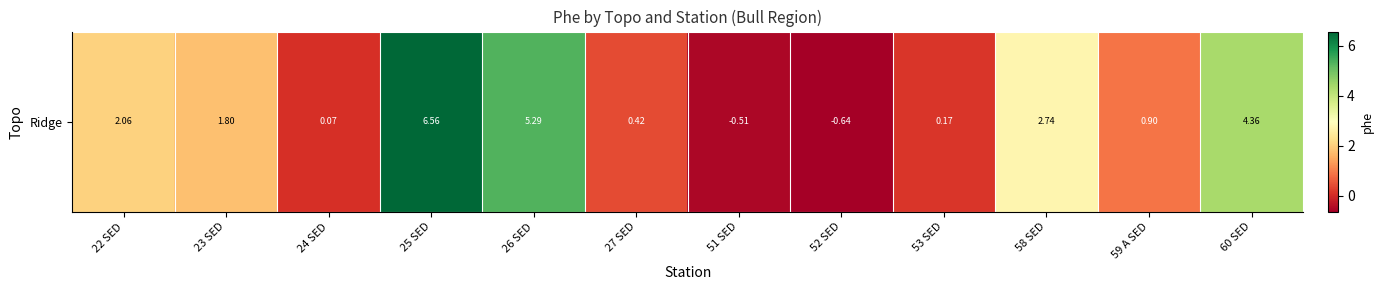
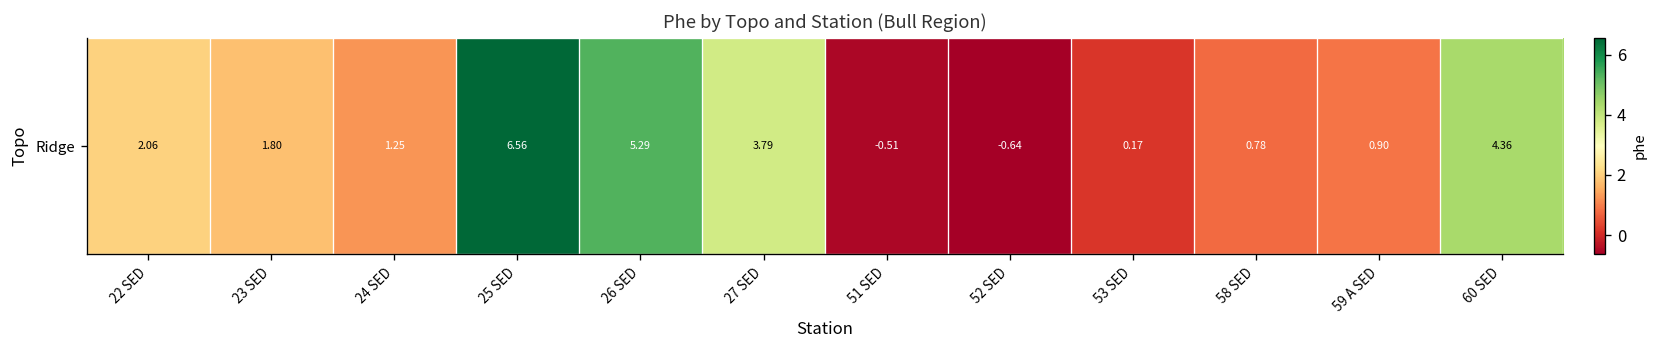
  {
    "Ridge": {
      "22 SED": 2.06,
      "23 SED": 1.80,
-     "24 SED": 0.07,
+     "24 SED": 1.25,
      "25 SED": 6.56,
      "26 SED": 5.29,
-     "27 SED": 0.42,
+     "27 SED": 3.79,
      "51 SED": -0.51,
      "52 SED": -0.64,
      "53 SED": 0.17,
-     "58 SED": 2.74,
+     "58 SED": 0.78,
      "59 A SED": 0.90,
      "60 SED": 4.36
    }
  }
